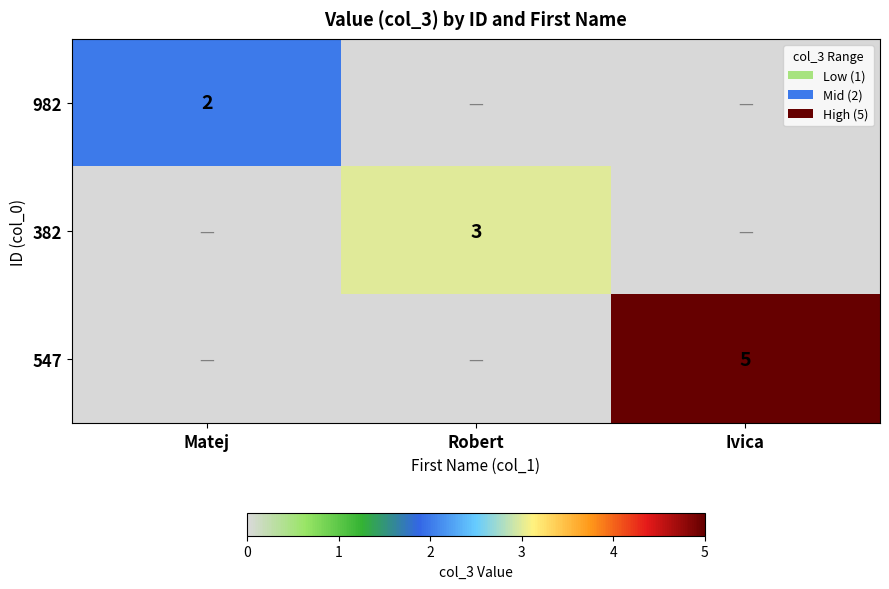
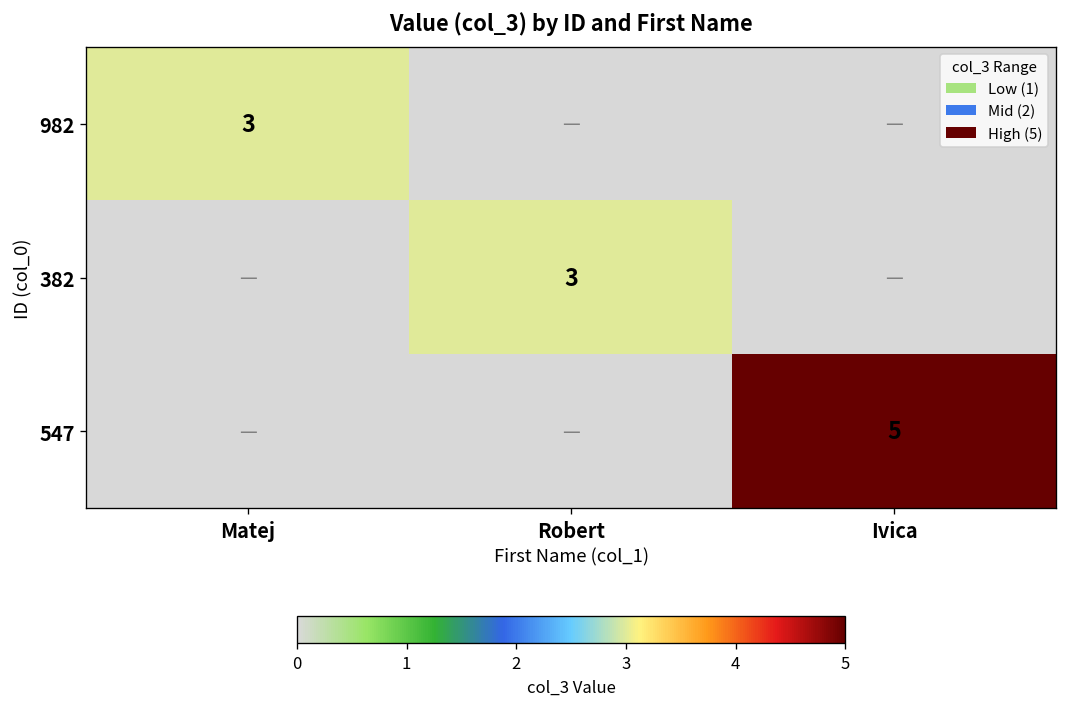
  {
    "982": {
-     "Matej": 2
+     "Matej": 3
    },
    "382": {
      "Robert": 3
    },
    "547": {
      "Ivica": 5
    }
  }
